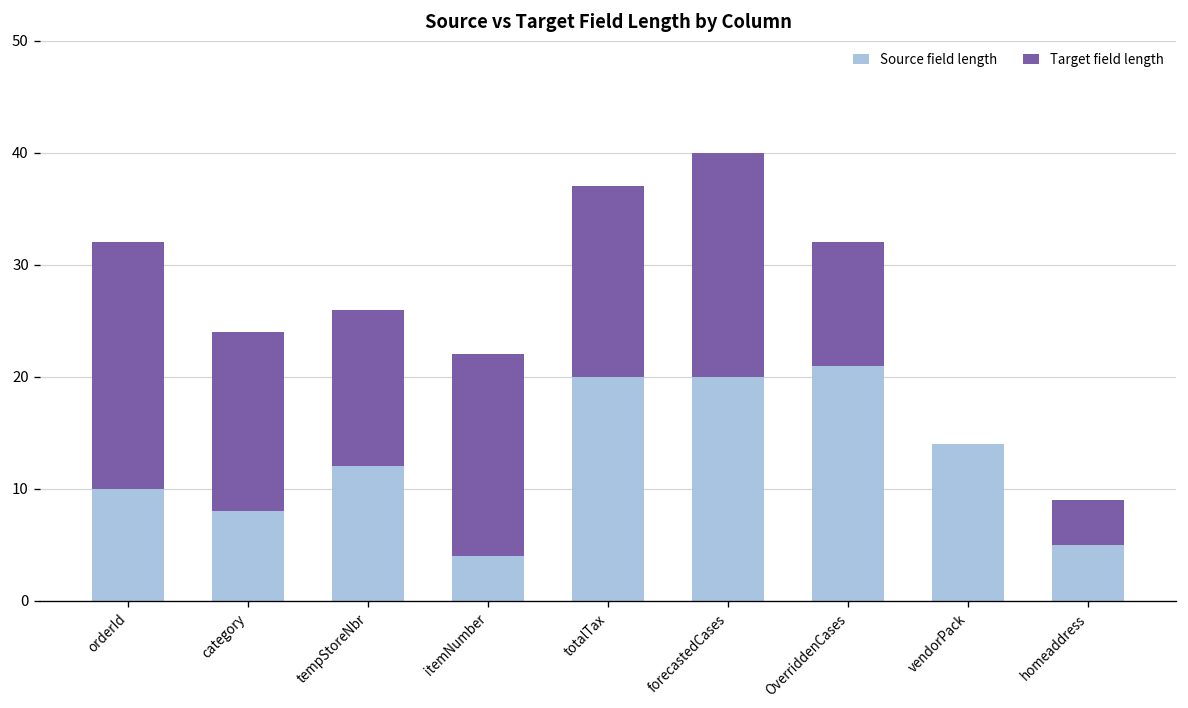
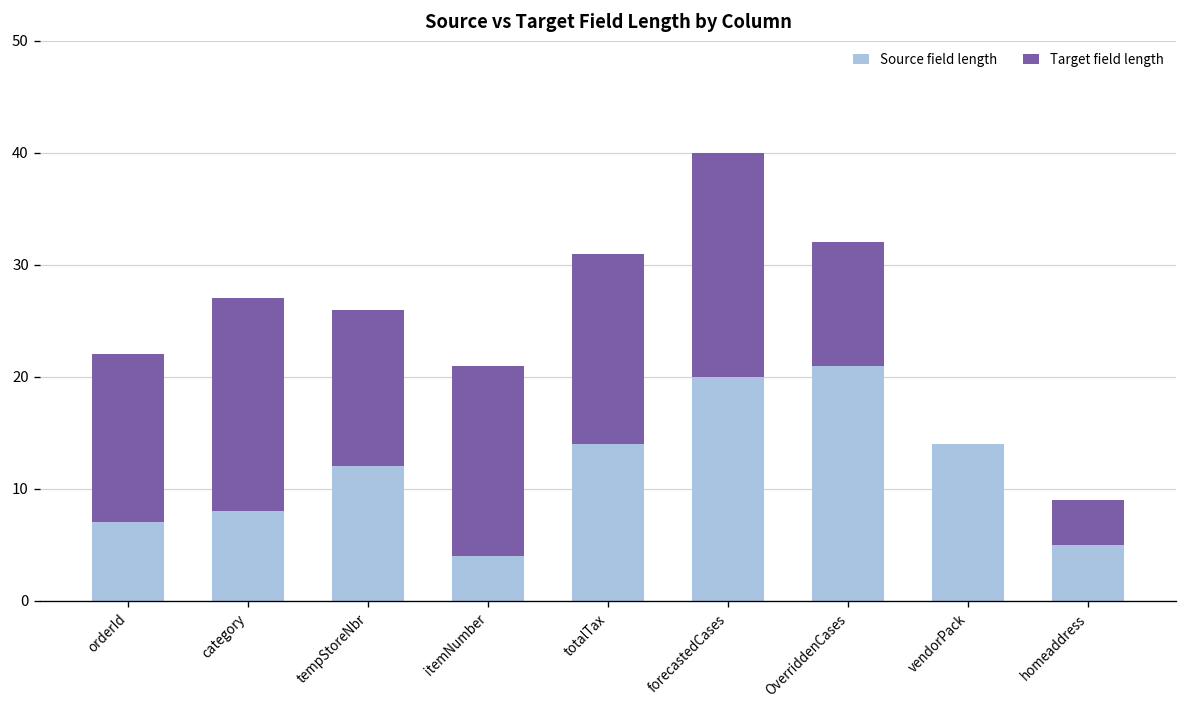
  {
    "Source field length": {
-     "orderId": 10,
+     "orderId": 7,
      "category": 8,
      "tempStoreNbr": 12,
      "itemNumber": 4,
-     "totalTax": 20,
+     "totalTax": 14,
      "forecastedCases": 20,
      "OverriddenCases": 21,
      "vendorPack": 14,
      "homeaddress": 5
    },
    "Target field length": {
-     "orderId": 22,
-     "category": 16,
+     "orderId": 15,
+     "category": 19,
      "tempStoreNbr": 14,
-     "itemNumber": 18,
+     "itemNumber": 17,
      "totalTax": 17,
      "forecastedCases": 20,
      "OverriddenCases": 11,
      "vendorPack": 0,
      "homeaddress": 4
    }
  }
